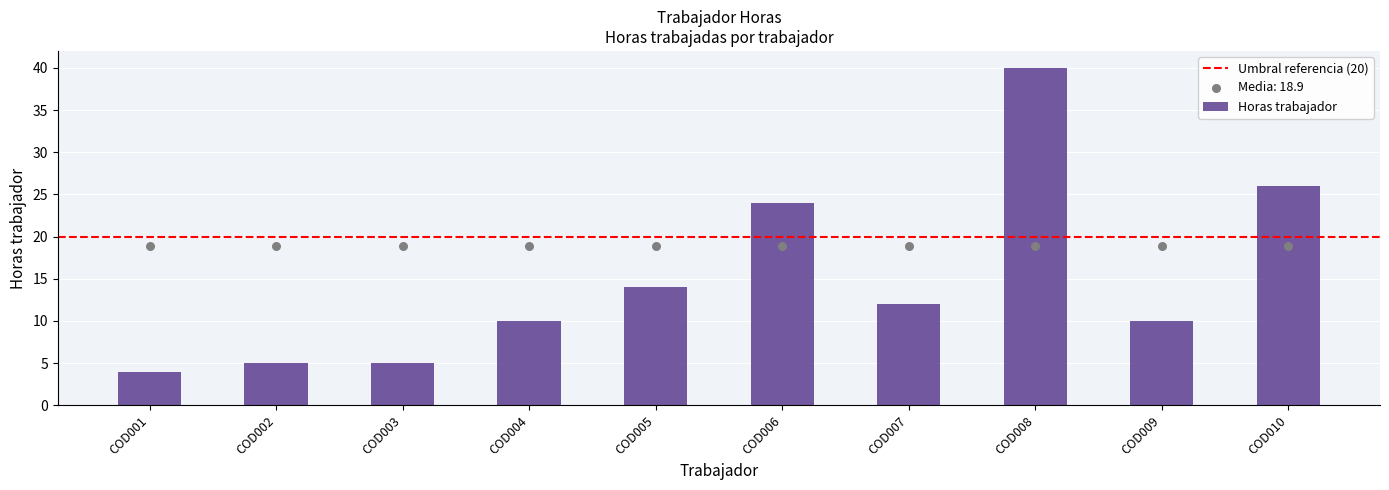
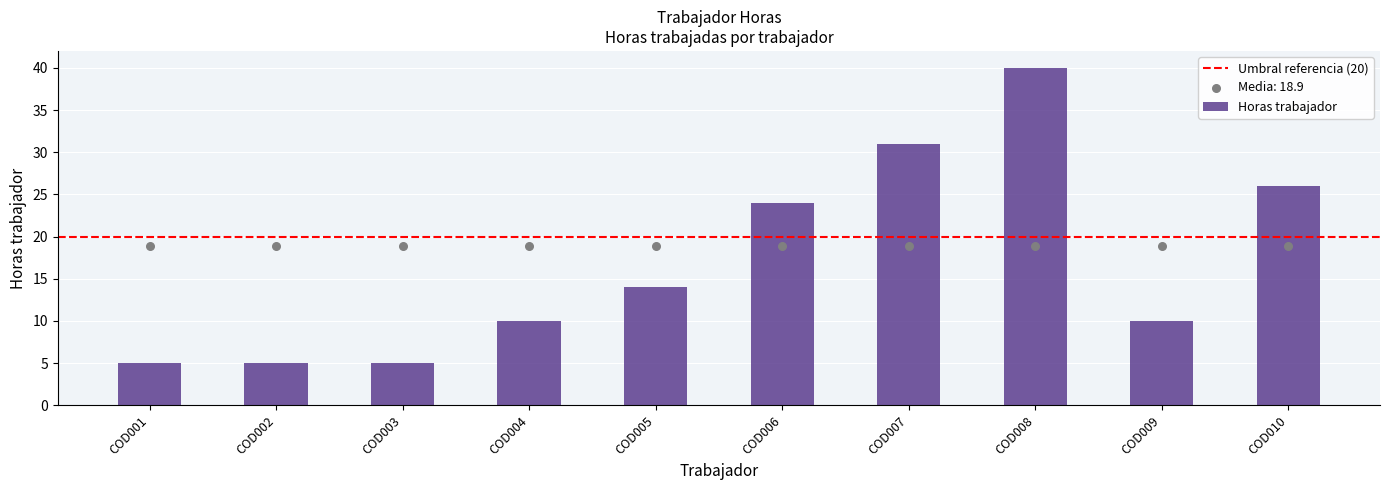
  {
    "Horas trabajador": {
-     "COD001": 4,
+     "COD001": 5,
      "COD002": 5,
      "COD003": 5,
      "COD004": 10,
      "COD005": 14,
      "COD006": 24,
-     "COD007": 12,
+     "COD007": 31,
      "COD008": 40,
      "COD009": 10,
      "COD010": 26
    }
  }
